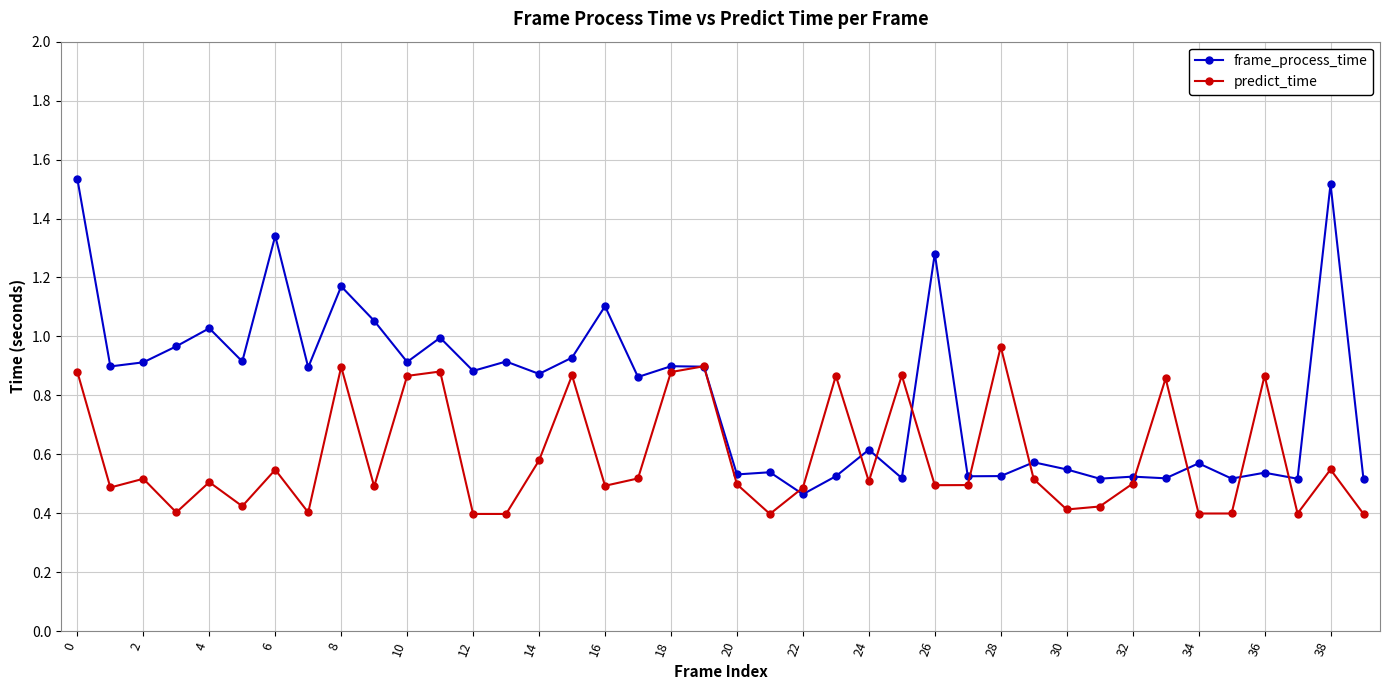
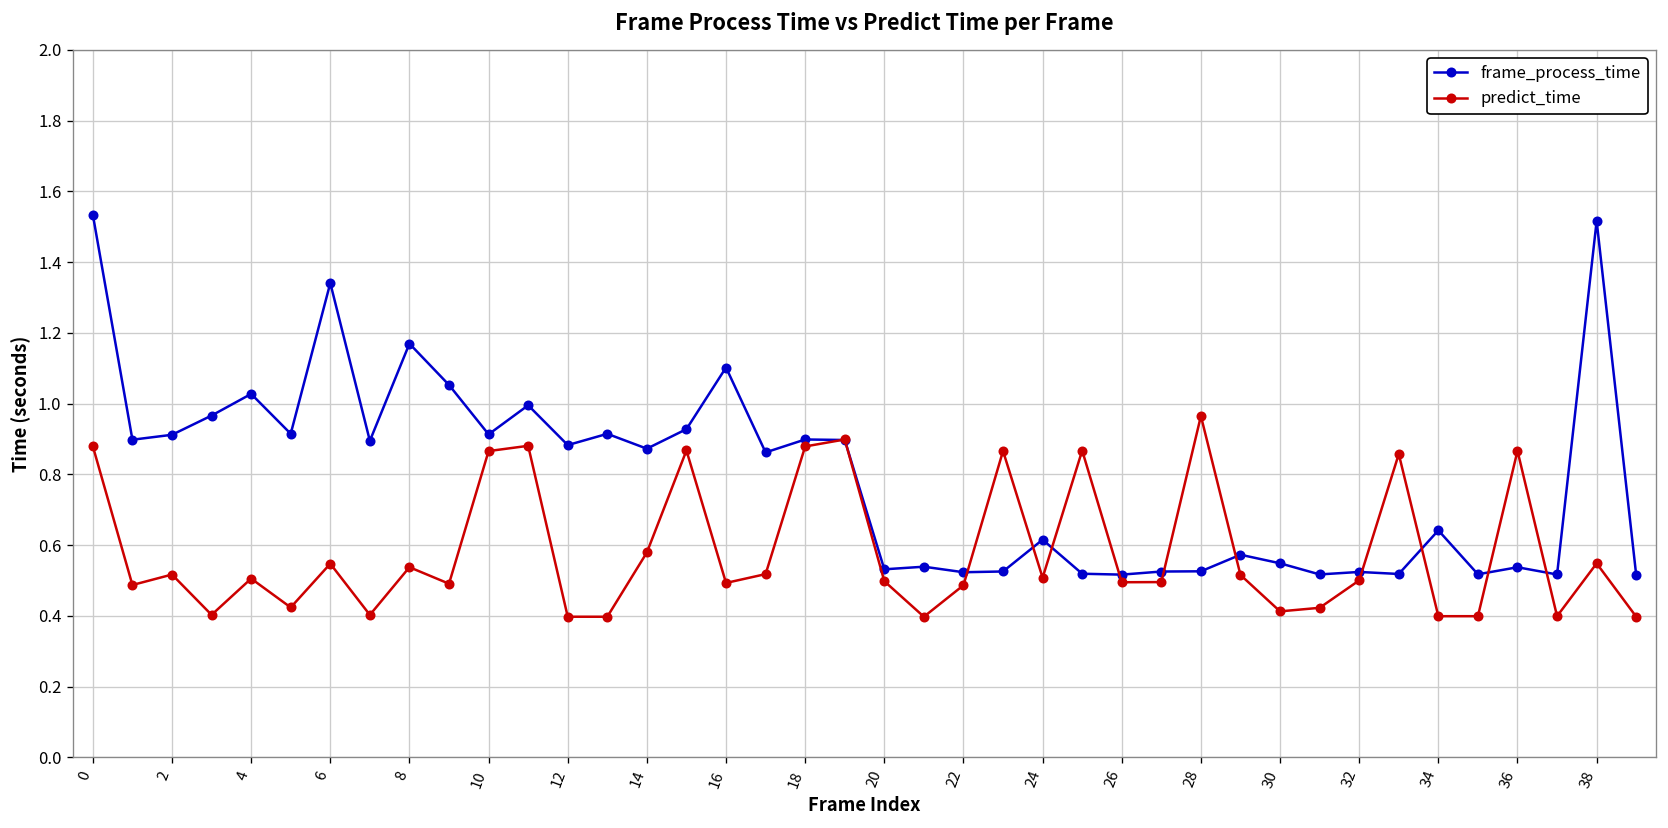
  {
    "frame_process_time": {
      "0": 1.53,
      "2": 0.91,
      "4": 1.03,
      "6": 1.34,
      "8": 1.17,
      "10": 0.91,
      "12": 0.88,
      "14": 0.87,
      "16": 1.10,
      "18": 0.90,
      "20": 0.53,
-     "22": 0.46,
+     "22": 0.52,
      "24": 0.62,
-     "26": 1.28,
+     "26": 0.52,
      "28": 0.53,
      "30": 0.55,
      "32": 0.52,
-     "34": 0.57,
+     "34": 0.64,
      "36": 0.54,
      "38": 1.52
    },
    "predict_time": {
      "0": 0.88,
      "2": 0.52,
      "4": 0.51,
      "6": 0.55,
-     "8": 0.90,
+     "8": 0.54,
      "10": 0.87,
      "12": 0.40,
      "14": 0.58,
      "16": 0.49,
      "18": 0.88,
      "20": 0.50,
      "22": 0.49,
      "24": 0.51,
      "26": 0.50,
      "28": 0.97,
      "30": 0.41,
      "32": 0.50,
      "34": 0.40,
      "36": 0.87,
      "38": 0.55
    }
  }
